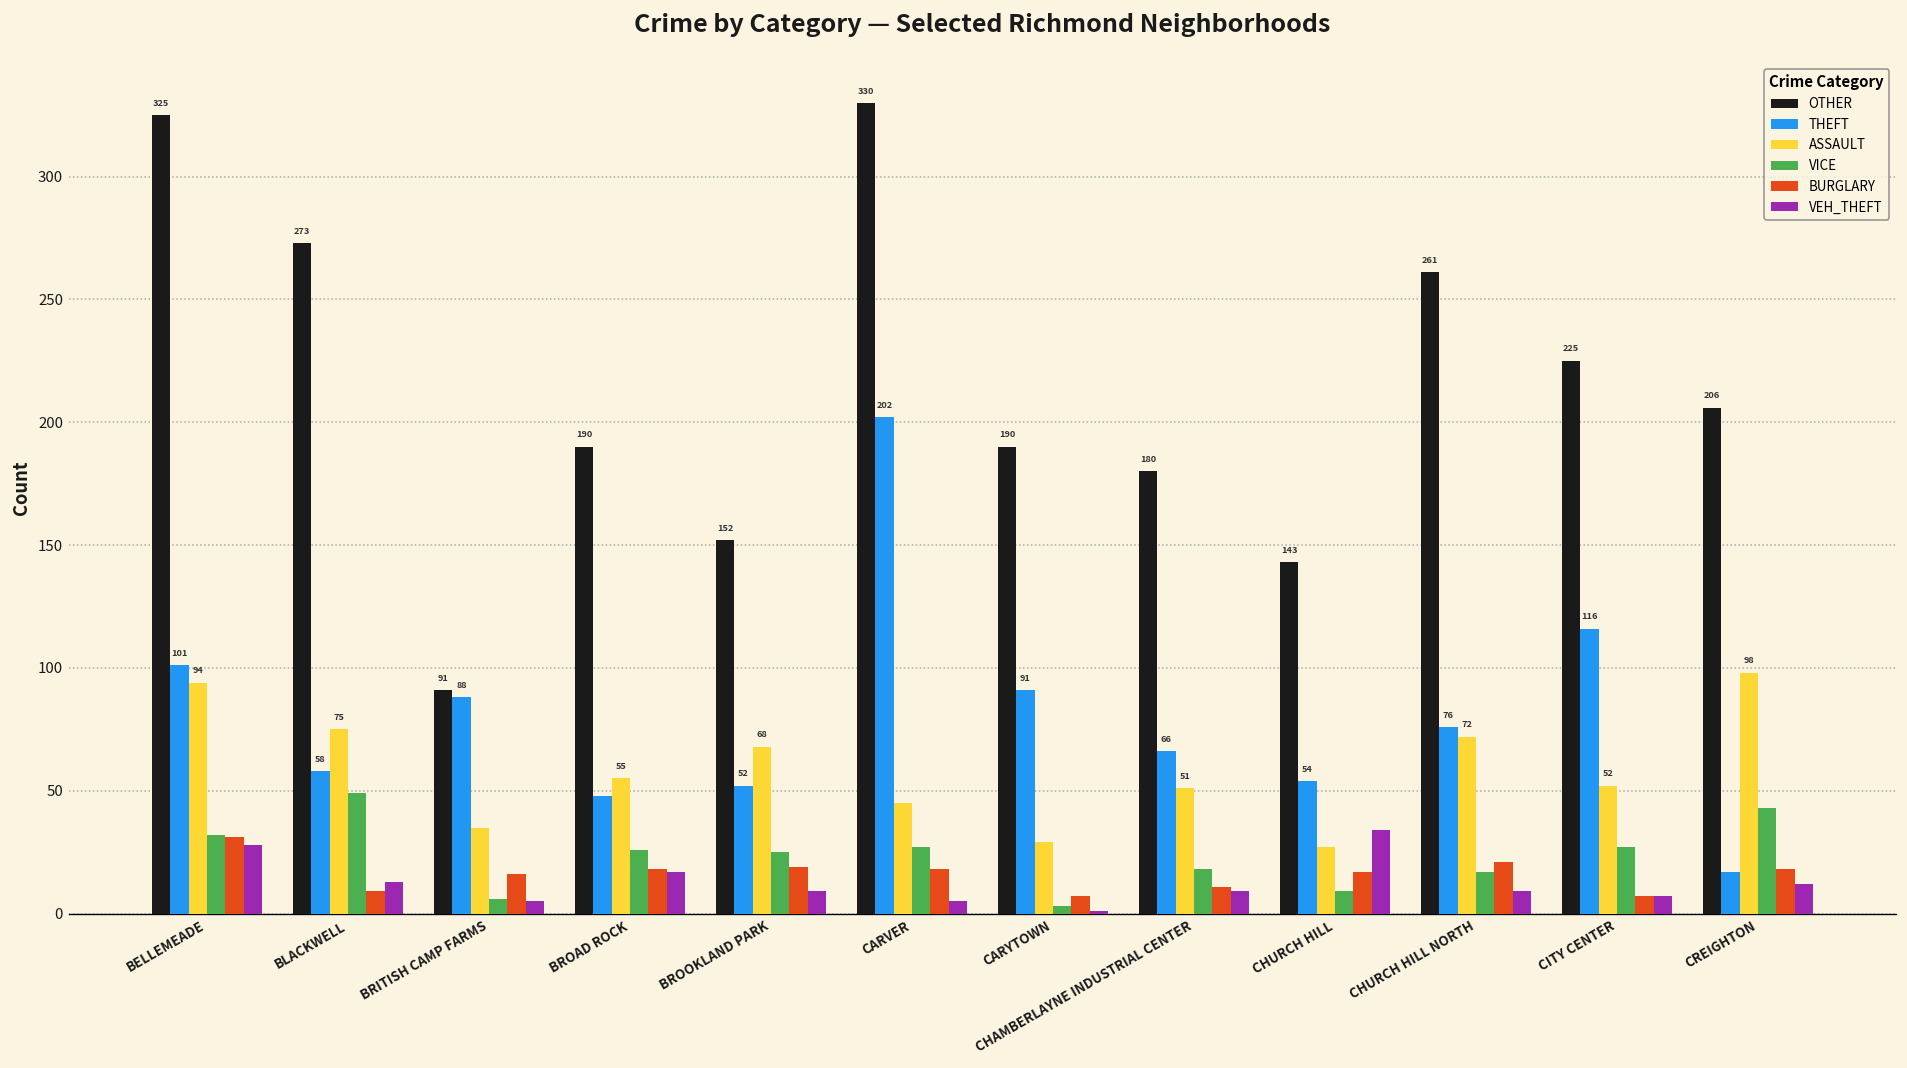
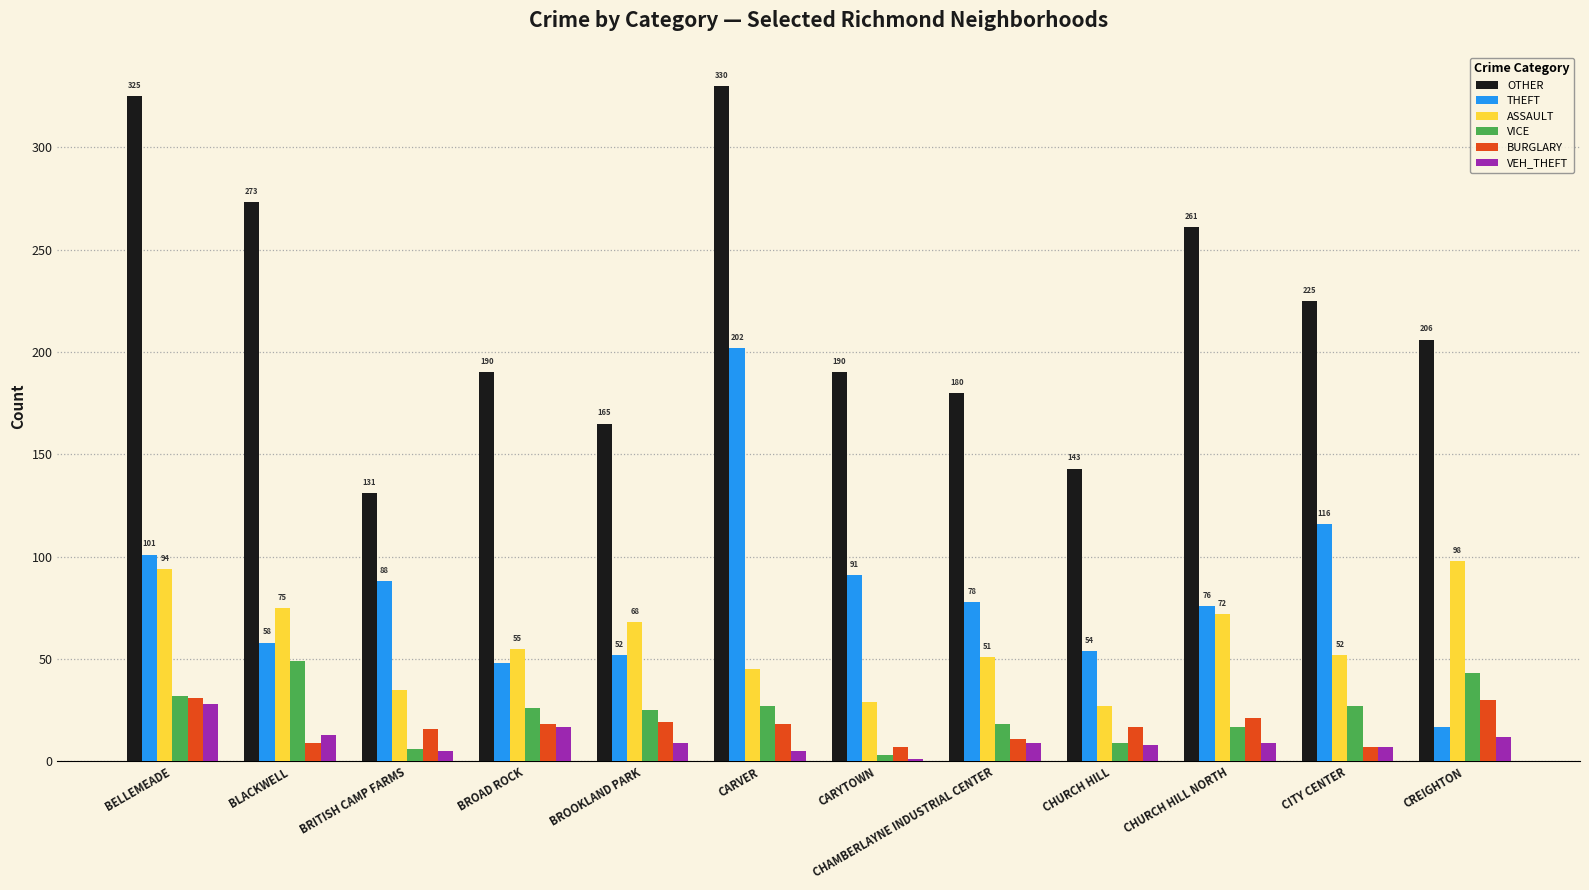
  {
    "OTHER": {
      "BELLEMEADE": 325,
      "BLACKWELL": 273,
-     "BRITISH CAMP FARMS": 91,
+     "BRITISH CAMP FARMS": 131,
      "BROAD ROCK": 190,
-     "BROOKLAND PARK": 152,
+     "BROOKLAND PARK": 165,
      "CARVER": 330,
      "CARYTOWN": 190,
      "CHAMBERLAYNE INDUSTRIAL CENTER": 180,
      "CHURCH HILL": 143,
      "CHURCH HILL NORTH": 261,
      "CITY CENTER": 225,
      "CREIGHTON": 206
    },
    "THEFT": {
      "BELLEMEADE": 101,
      "BLACKWELL": 58,
      "BRITISH CAMP FARMS": 88,
      "BROOKLAND PARK": 52,
      "CARVER": 202,
      "CARYTOWN": 91,
-     "CHAMBERLAYNE INDUSTRIAL CENTER": 66,
+     "CHAMBERLAYNE INDUSTRIAL CENTER": 78,
      "CHURCH HILL": 54,
      "CHURCH HILL NORTH": 76,
      "CITY CENTER": 116
    },
    "ASSAULT": {
      "BELLEMEADE": 94,
      "BLACKWELL": 75,
      "BROAD ROCK": 55,
      "BROOKLAND PARK": 68,
      "CHAMBERLAYNE INDUSTRIAL CENTER": 51,
      "CHURCH HILL NORTH": 72,
      "CITY CENTER": 52,
      "CREIGHTON": 98
    },
    "VICE": {
      "BELLEMEADE": 32,
      "BLACKWELL": 49,
      "BRITISH CAMP FARMS": 6,
      "BROAD ROCK": 26,
      "BROOKLAND PARK": 25,
      "CARVER": 27,
      "CARYTOWN": 3,
      "CHAMBERLAYNE INDUSTRIAL CENTER": 18,
      "CHURCH HILL": 9,
      "CHURCH HILL NORTH": 17,
      "CITY CENTER": 27,
      "CREIGHTON": 43
    },
    "BURGLARY": {
      "BELLEMEADE": 31,
      "BLACKWELL": 9,
      "BRITISH CAMP FARMS": 16,
      "BROAD ROCK": 18,
      "BROOKLAND PARK": 19,
      "CARVER": 18,
      "CARYTOWN": 7,
      "CHAMBERLAYNE INDUSTRIAL CENTER": 11,
      "CHURCH HILL": 17,
      "CHURCH HILL NORTH": 21,
      "CITY CENTER": 7,
-     "CREIGHTON": 18
+     "CREIGHTON": 30
    },
    "VEH_THEFT": {
      "BELLEMEADE": 28,
      "BLACKWELL": 13,
      "BRITISH CAMP FARMS": 5,
      "BROAD ROCK": 17,
      "BROOKLAND PARK": 9,
      "CARVER": 5,
      "CHAMBERLAYNE INDUSTRIAL CENTER": 9,
-     "CHURCH HILL": 34,
+     "CHURCH HILL": 8,
      "CHURCH HILL NORTH": 9,
      "CITY CENTER": 7,
      "CREIGHTON": 12
    }
  }
